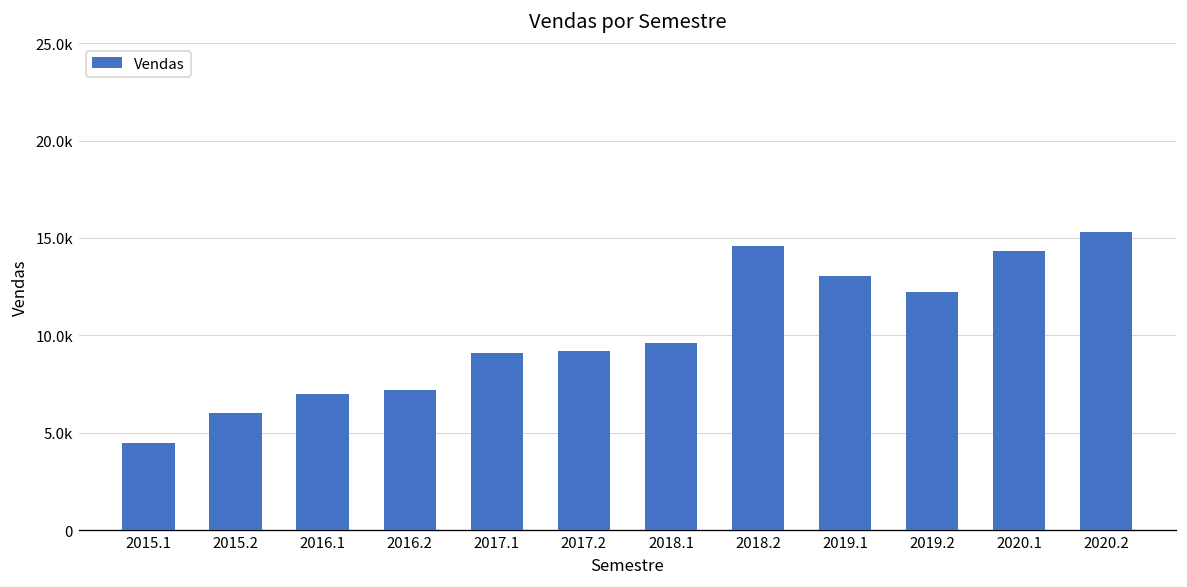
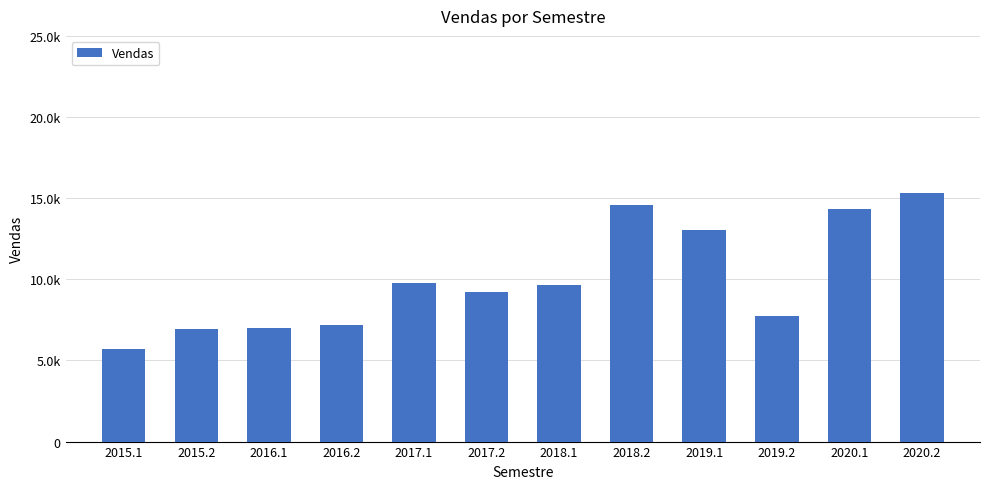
  {
-   "2015.1": 4500,
-   "2015.2": 6000,
+   "2015.1": 5700,
+   "2015.2": 6900,
    "2016.1": 7000,
    "2016.2": 7200,
-   "2017.1": 9100,
+   "2017.1": 9800,
    "2017.2": 9200,
    "2018.1": 9600,
    "2018.2": 14600,
    "2019.1": 13100,
-   "2019.2": 12200,
+   "2019.2": 7700,
    "2020.1": 14300,
    "2020.2": 15300
  }
